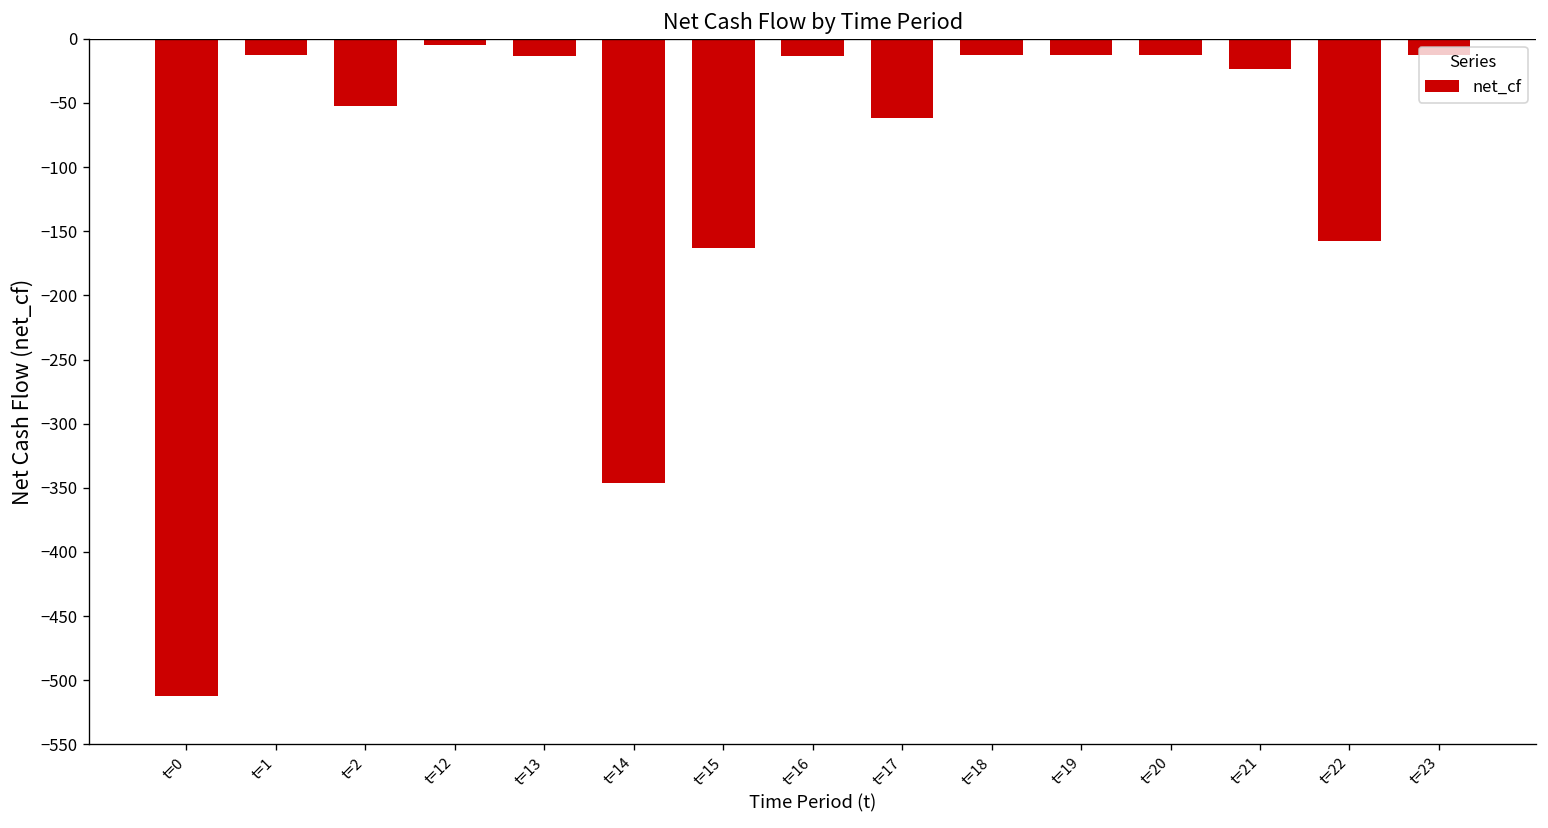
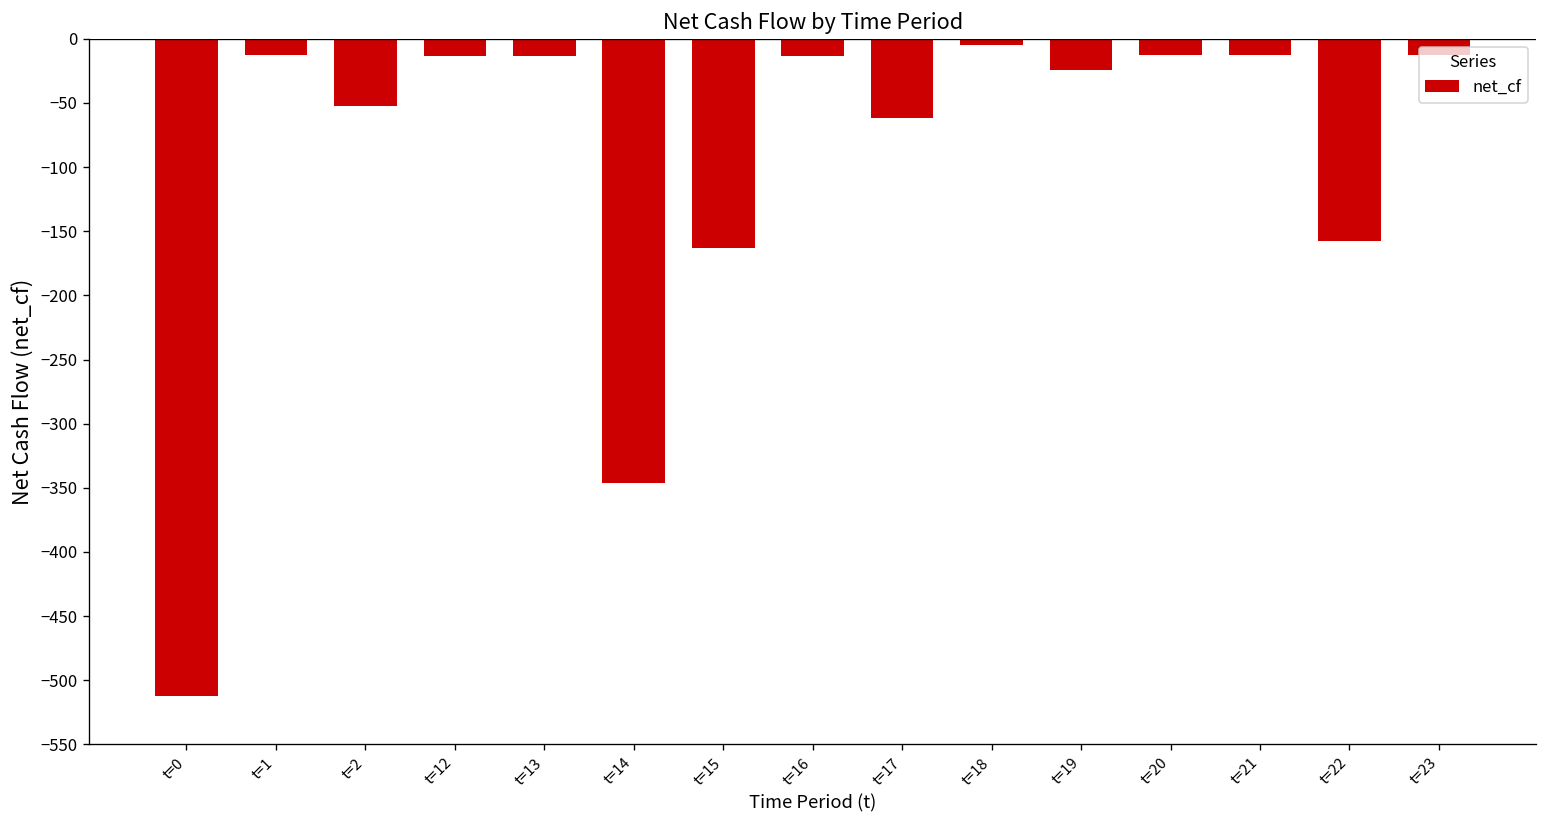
  {
    "t=0": -512,
    "t=1": -13,
    "t=2": -52,
-   "t=12": -5,
+   "t=12": -14,
    "t=13": -14,
    "t=14": -346,
    "t=15": -163,
    "t=16": -13,
    "t=17": -62,
-   "t=18": -13,
-   "t=19": -13,
+   "t=18": -4,
+   "t=19": -24,
    "t=20": -13,
-   "t=21": -23,
+   "t=21": -13,
    "t=22": -157
  }
